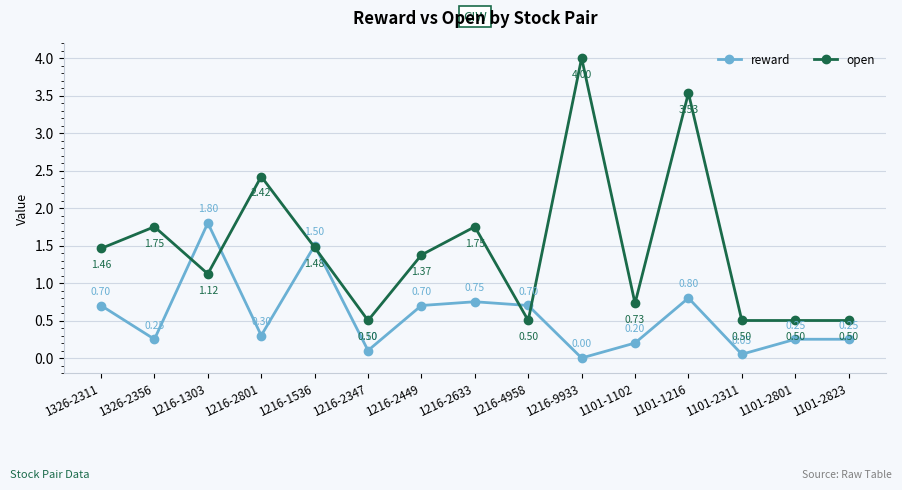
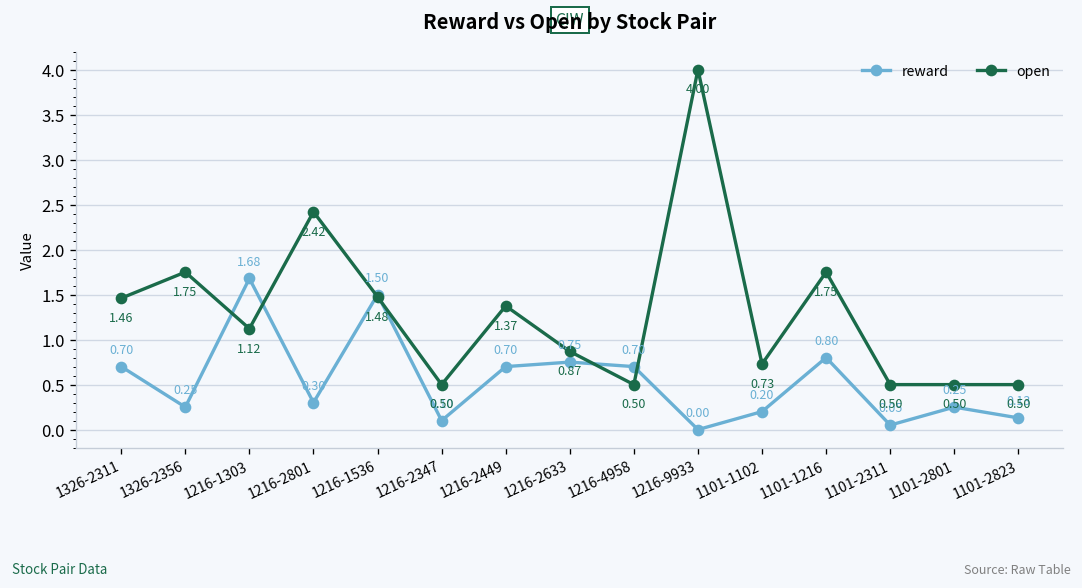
  {
    "reward": {
      "1326-2311": 0.70,
      "1326-2356": 0.25,
-     "1216-1303": 1.80,
+     "1216-1303": 1.68,
      "1216-2801": 0.30,
      "1216-2449": 0.70,
      "1216-4958": 0.70,
      "1216-9933": 0.00,
      "1101-1102": 0.20,
      "1101-1216": 0.80,
-     "1101-2823": 0.25
+     "1101-2823": 0.13
    },
    "open": {
      "1326-2311": 1.46,
      "1326-2356": 1.75,
      "1216-1303": 1.12,
      "1216-2801": 2.42,
      "1216-2449": 1.37,
-     "1216-2633": 1.75,
+     "1216-2633": 0.87,
      "1216-4958": 0.50,
      "1216-9933": 4.00,
      "1101-1102": 0.73,
-     "1101-1216": 3.53
+     "1101-1216": 1.75
    }
  }
